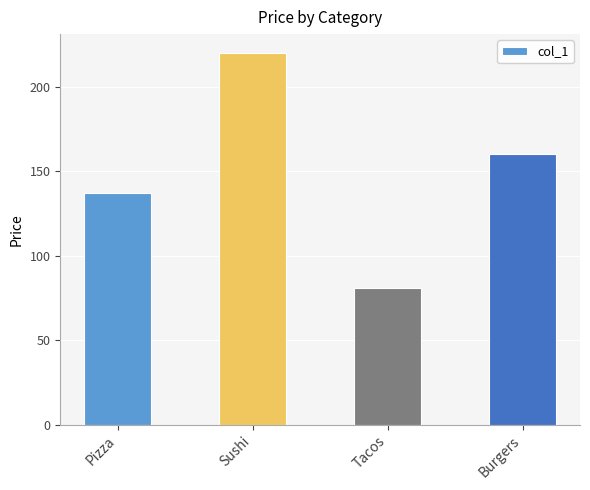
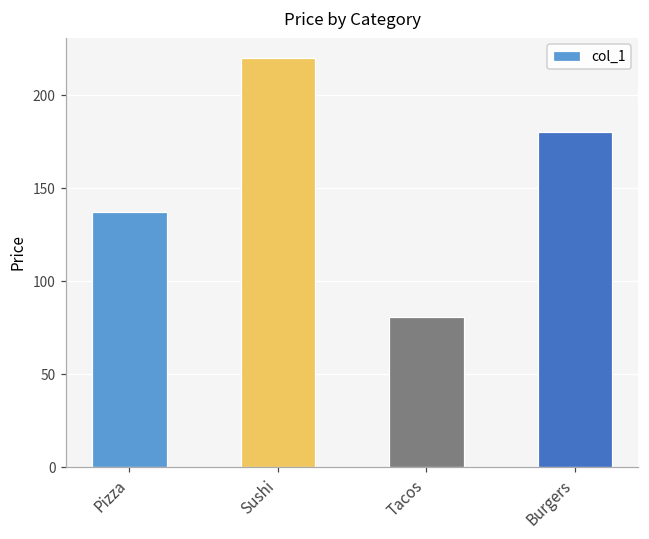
  {
    "Pizza": 137,
    "Sushi": 220,
    "Tacos": 81,
-   "Burgers": 160
+   "Burgers": 180
  }
